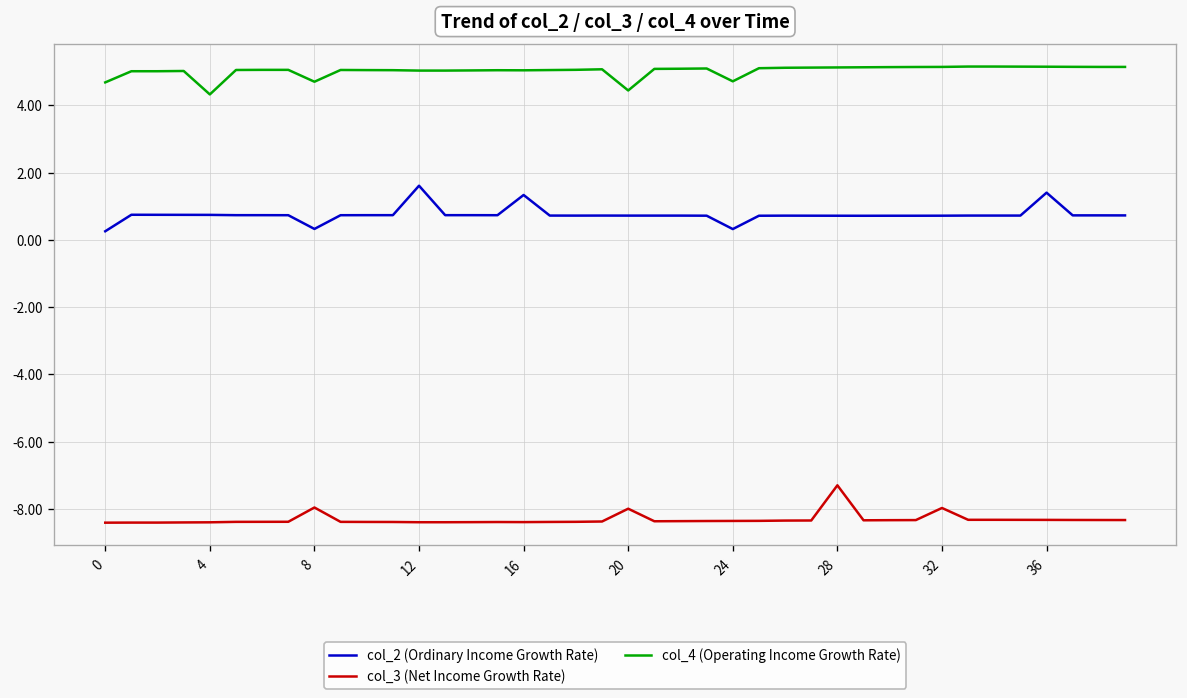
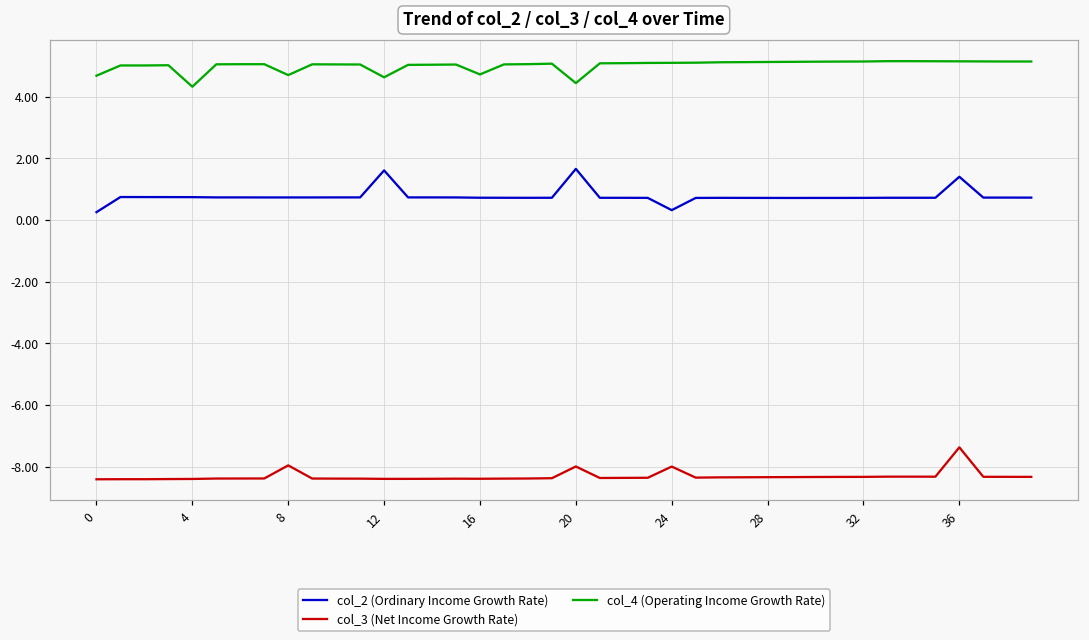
  {
    "col_2 (Ordinary Income Growth Rate)": {
      "0": 0.3,
      "4": 0.7,
-     "8": 0.3,
+     "8": 0.7,
      "12": 1.6,
-     "16": 1.3,
-     "20": 0.7,
+     "16": 0.7,
+     "20": 1.7,
      "24": 0.3,
      "28": 0.7,
      "32": 0.7,
      "36": 1.4
    },
    "col_3 (Net Income Growth Rate)": {
      "0": -8.4,
      "4": -8.4,
      "8": -8.0,
      "12": -8.4,
      "16": -8.4,
      "20": -8.0,
-     "24": -8.4,
-     "28": -7.3,
-     "32": -8.0,
-     "36": -8.3
+     "24": -8.0,
+     "28": -8.3,
+     "32": -8.3,
+     "36": -7.4
    },
    "col_4 (Operating Income Growth Rate)": {
      "0": 4.7,
      "4": 4.3,
      "8": 4.7,
-     "12": 5.0,
-     "16": 5.0,
+     "12": 4.6,
+     "16": 4.7,
      "20": 4.4,
-     "24": 4.7,
+     "24": 5.1,
      "28": 5.1,
      "32": 5.1,
      "36": 5.1
    }
  }
